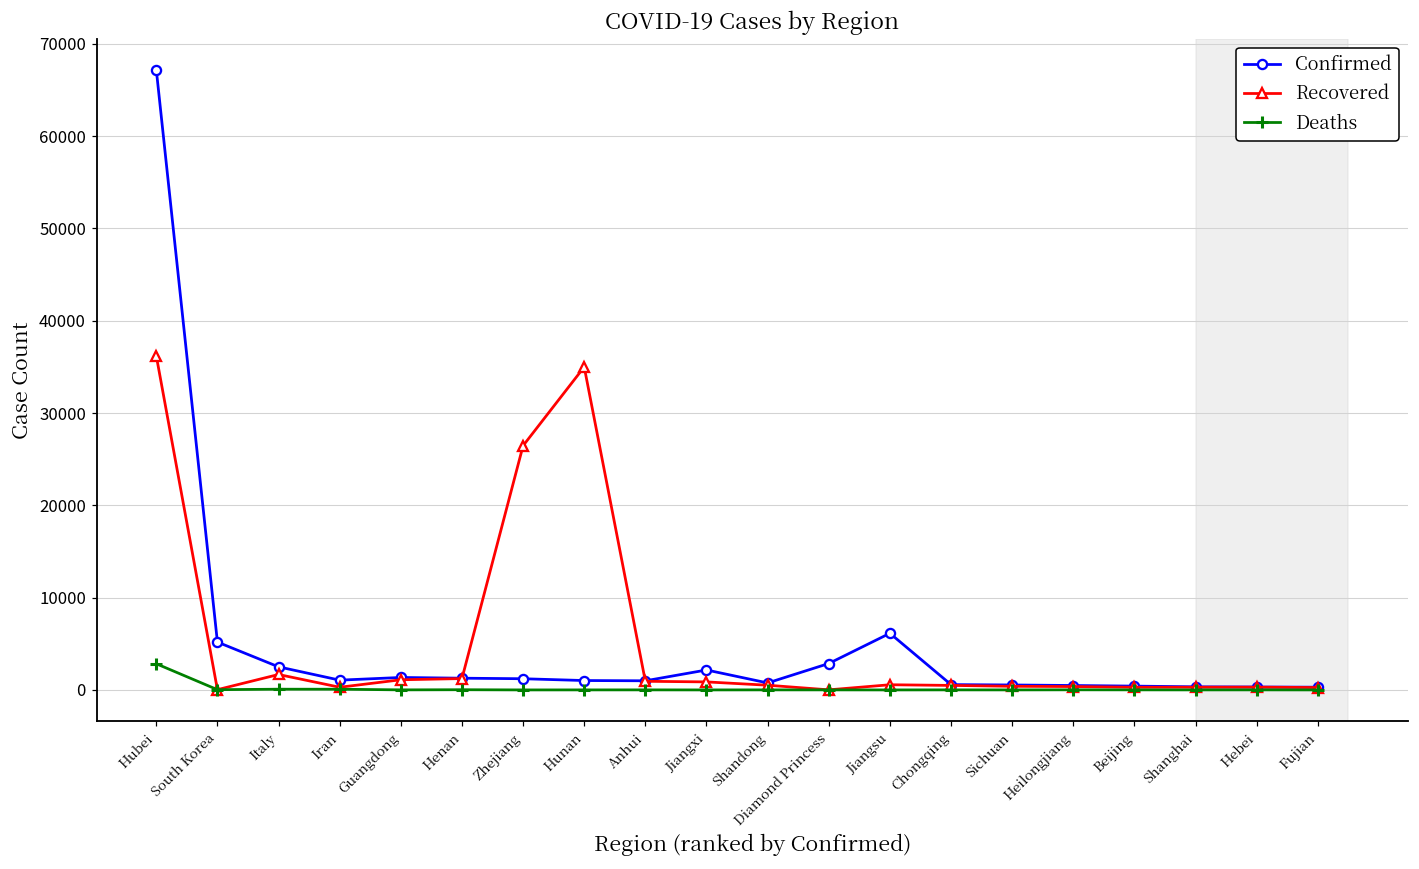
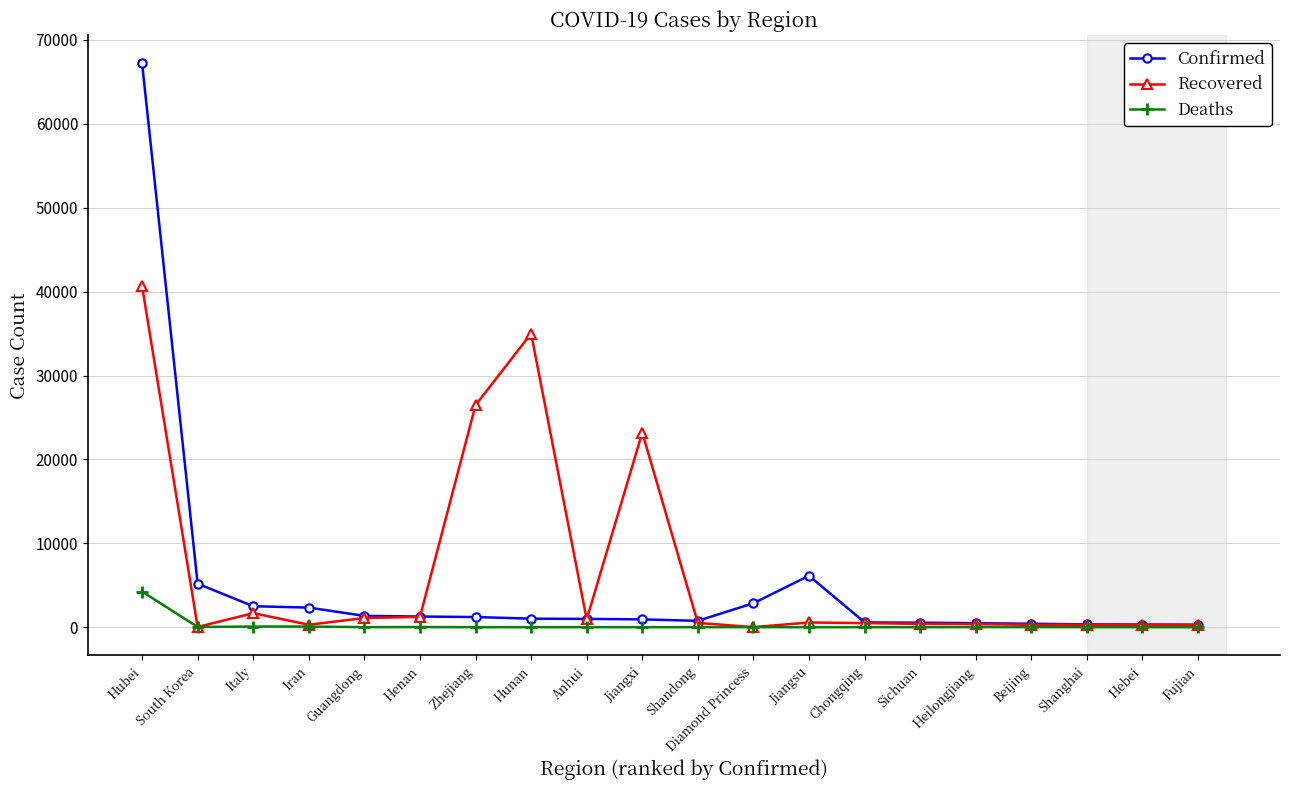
  {
    "Confirmed": {
      "Hubei": 67000,
      "South Korea": 5000,
      "Italy": 3000,
-     "Iran": 1000,
+     "Iran": 2000,
      "Zhejiang": 1000,
      "Hunan": 1000,
-     "Jiangxi": 2000,
+     "Jiangxi": 1000,
      "Diamond Princess": 3000,
      "Jiangsu": 6000
    },
    "Recovered": {
-     "Hubei": 36000,
+     "Hubei": 41000,
      "Italy": 2000,
      "Zhejiang": 26000,
      "Hunan": 35000,
-     "Jiangxi": 1000,
+     "Jiangxi": 23000,
      "Jiangsu": 1000
    },
    "Deaths": {
-     "Hubei": 3000,
+     "Hubei": 4000,
      "Italy": 0,
      "Guangdong": 0,
      "Henan": 0,
      "Zhejiang": 0,
      "Hunan": 0,
      "Anhui": 0,
      "Jiangxi": 0,
      "Shandong": 0,
      "Jiangsu": 0,
      "Chongqing": 0,
      "Sichuan": 0,
      "Heilongjiang": 0
    }
  }
